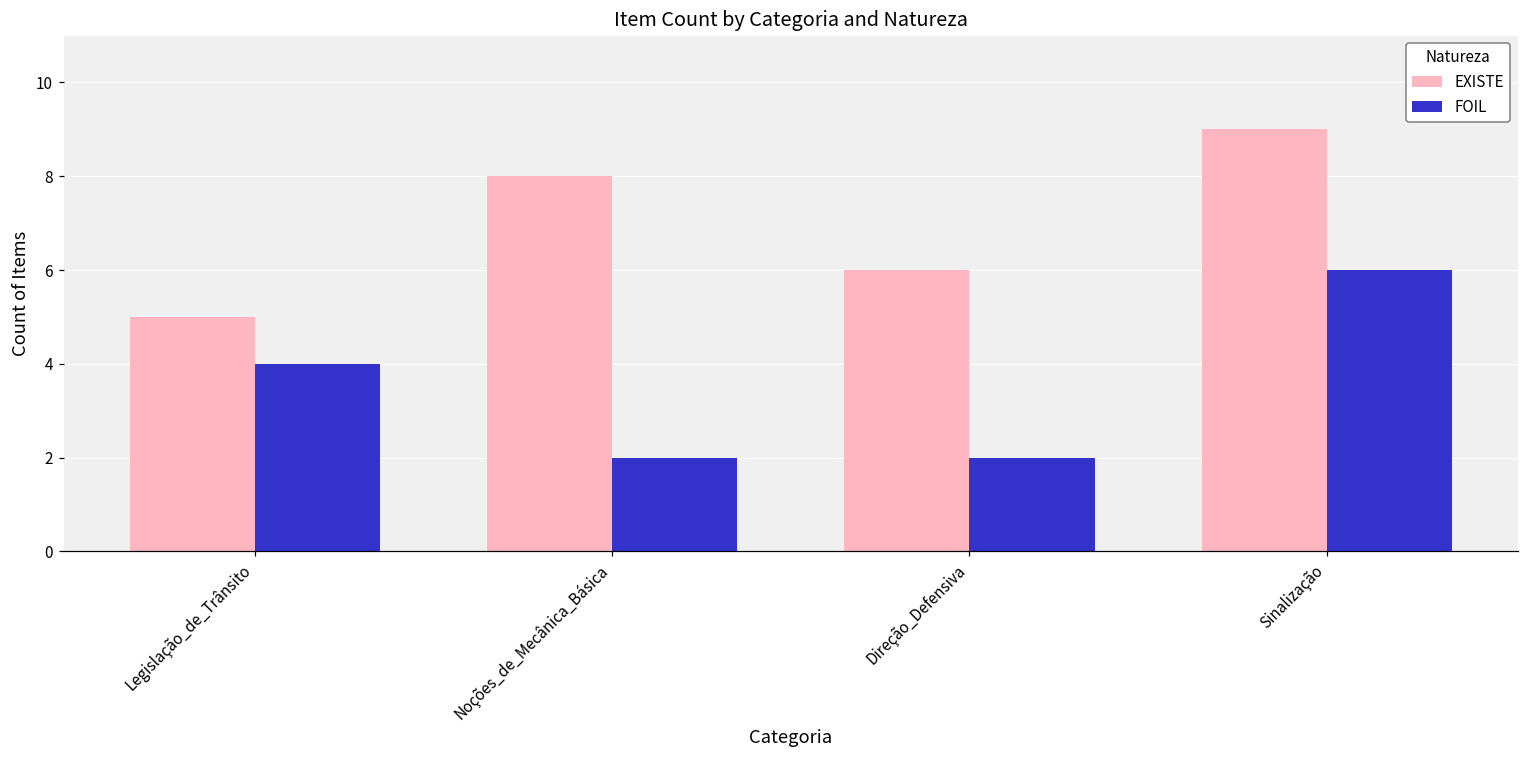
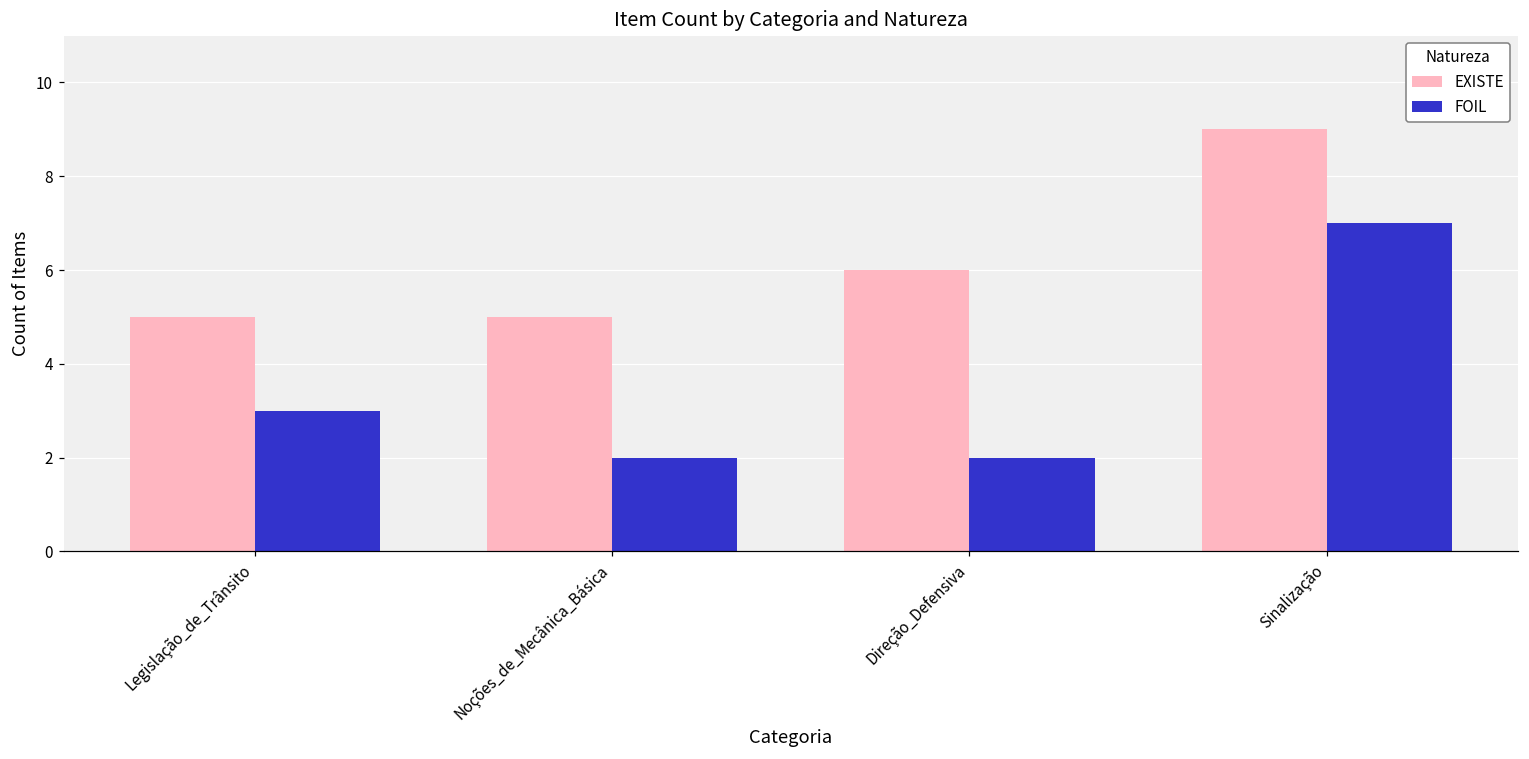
  {
    "EXISTE": {
      "Legislação_de_Trânsito": 5,
-     "Noções_de_Mecânica_Básica": 8,
+     "Noções_de_Mecânica_Básica": 5,
      "Direção_Defensiva": 6,
      "Sinalização": 9
    },
    "FOIL": {
-     "Legislação_de_Trânsito": 4,
+     "Legislação_de_Trânsito": 3,
      "Noções_de_Mecânica_Básica": 2,
      "Direção_Defensiva": 2,
-     "Sinalização": 6
+     "Sinalização": 7
    }
  }
